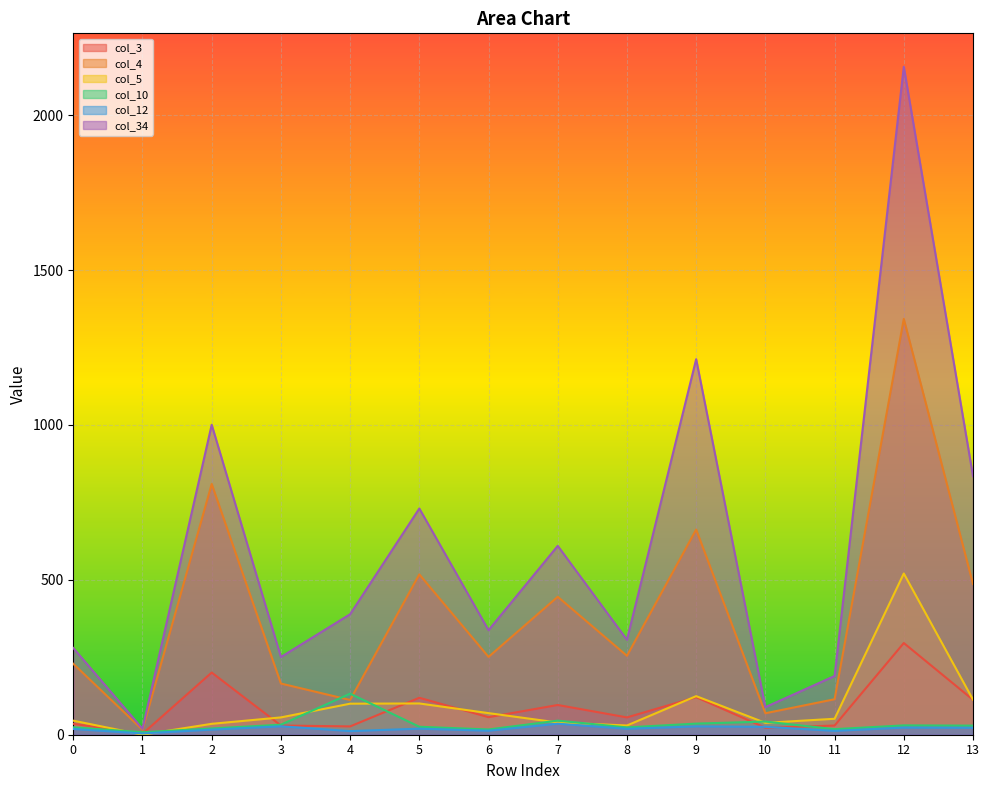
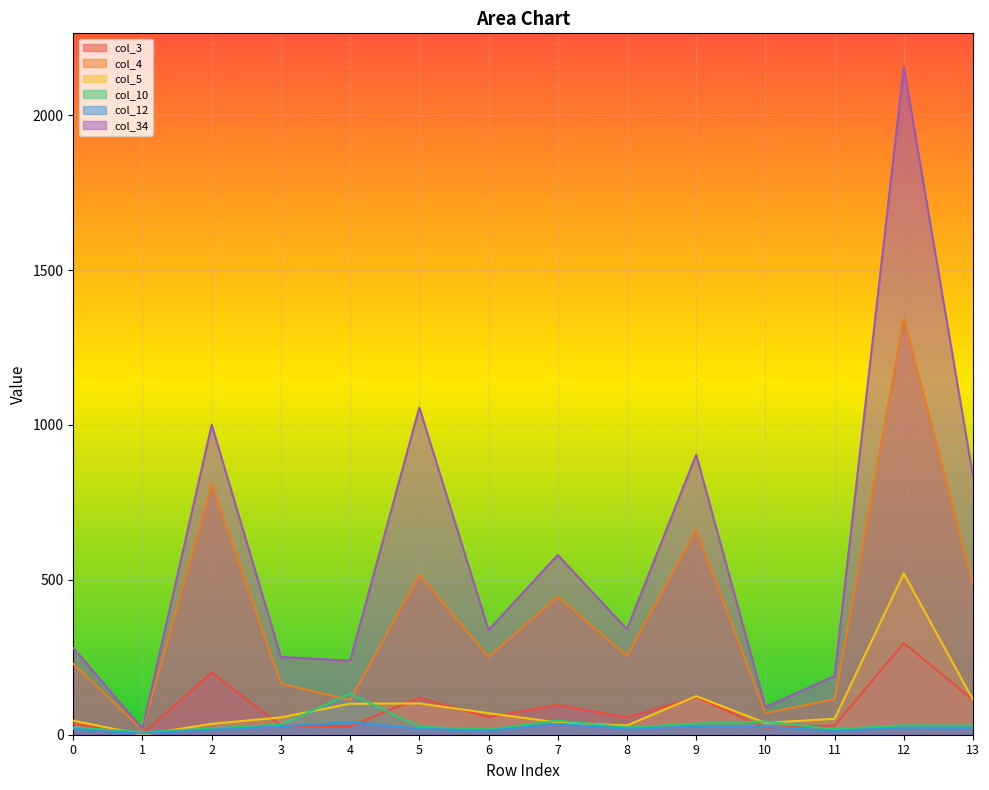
  {
    "col_10": {
      "4": 130,
      "9": 40
    },
    "col_12": {
-     "4": 10,
+     "4": 40,
      "9": 30
    },
    "col_34": {
      "0": 280,
      "2": 1000,
      "3": 250,
-     "4": 390,
-     "5": 730,
+     "4": 240,
+     "5": 1060,
      "6": 340,
-     "7": 610,
-     "8": 310,
-     "9": 1210,
+     "7": 580,
+     "8": 340,
+     "9": 900,
      "10": 90,
      "11": 190,
      "12": 2160,
      "13": 830
    }
  }
